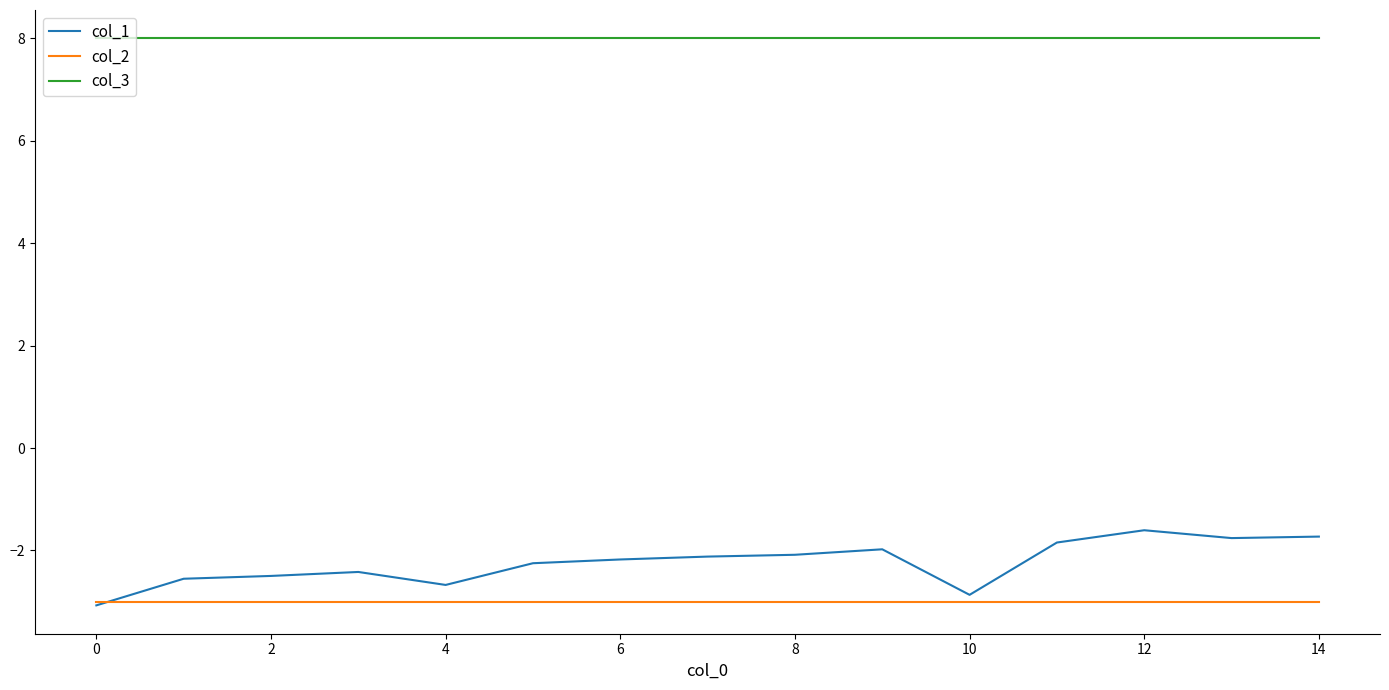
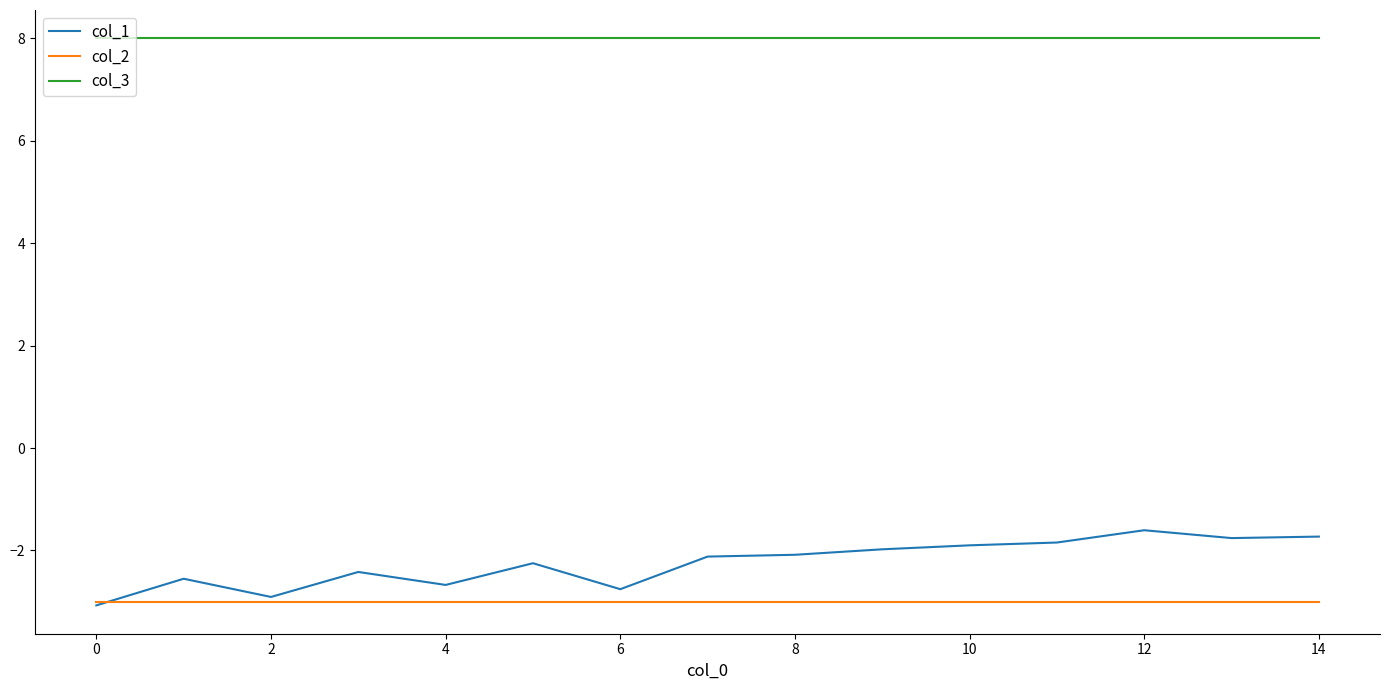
  {
    "col_1": {
      "0": -3.1,
-     "2": -2.5,
+     "2": -2.9,
      "4": -2.7,
-     "6": -2.2,
+     "6": -2.8,
      "8": -2.1,
-     "10": -2.9,
+     "10": -1.9,
      "12": -1.6,
      "14": -1.7
    },
    "col_2": {
      "0": -3.0,
      "2": -3.0,
      "4": -3.0,
      "6": -3.0,
      "8": -3.0,
      "10": -3.0,
      "12": -3.0,
      "14": -3.0
    },
    "col_3": {
      "2": 8.0,
      "4": 8.0,
      "6": 8.0,
      "8": 8.0,
      "10": 8.0,
      "12": 8.0,
      "14": 8.0
    }
  }
